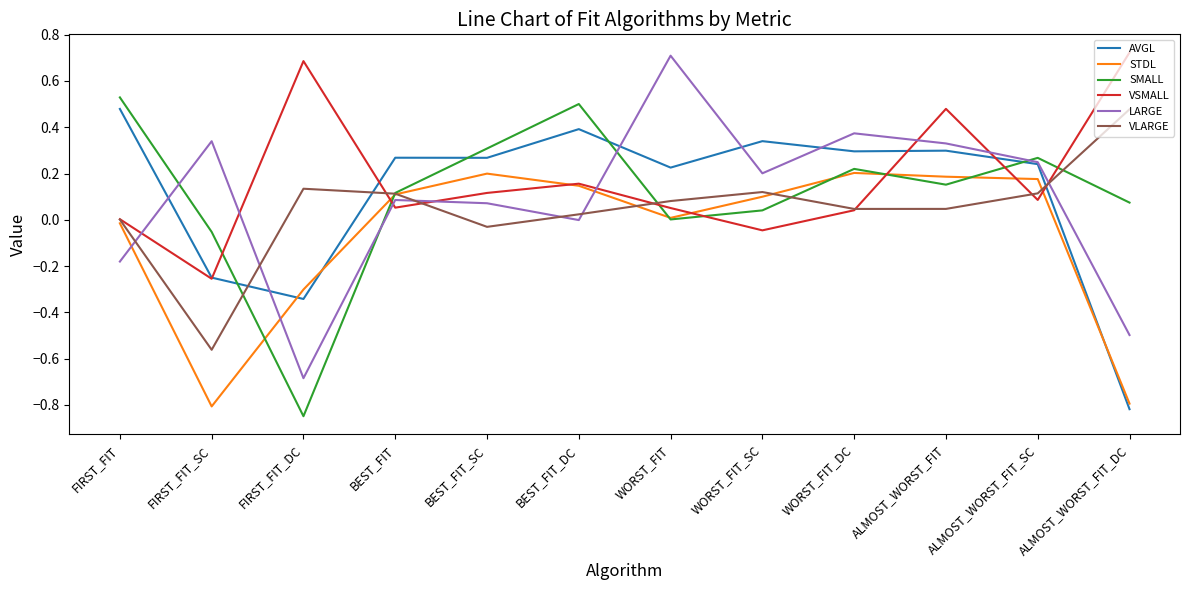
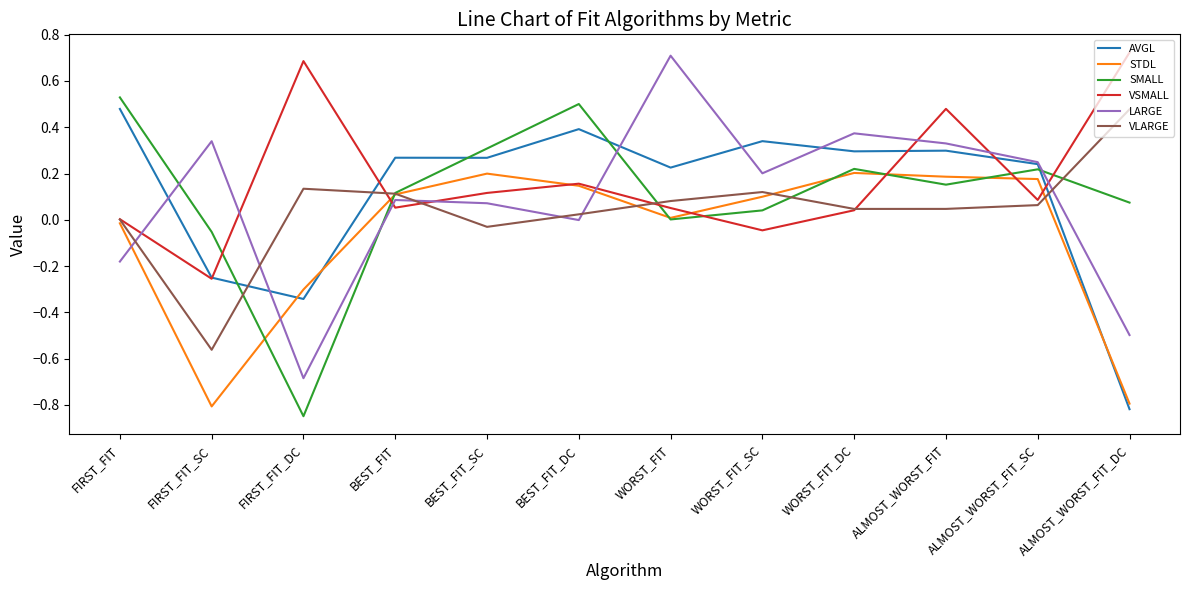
  {
    "AVGL": {
      "FIRST_FIT": 0.48,
      "FIRST_FIT_DC": -0.34,
      "BEST_FIT": 0.27,
      "BEST_FIT_SC": 0.27,
      "BEST_FIT_DC": 0.39,
      "WORST_FIT": 0.23,
      "WORST_FIT_SC": 0.34,
      "WORST_FIT_DC": 0.30,
      "ALMOST_WORST_FIT": 0.30,
      "ALMOST_WORST_FIT_DC": -0.82
    },
    "STDL": {
      "FIRST_FIT": -0.02,
      "FIRST_FIT_SC": -0.81,
      "FIRST_FIT_DC": -0.30,
      "BEST_FIT_SC": 0.20,
      "WORST_FIT_SC": 0.10,
      "WORST_FIT_DC": 0.20,
      "ALMOST_WORST_FIT": 0.19,
      "ALMOST_WORST_FIT_SC": 0.18,
      "ALMOST_WORST_FIT_DC": -0.79
    },
    "SMALL": {
      "FIRST_FIT": 0.53,
      "FIRST_FIT_SC": -0.05,
      "FIRST_FIT_DC": -0.85,
      "BEST_FIT_SC": 0.31,
      "BEST_FIT_DC": 0.50,
      "WORST_FIT_SC": 0.04,
      "WORST_FIT_DC": 0.22,
      "ALMOST_WORST_FIT": 0.15,
-     "ALMOST_WORST_FIT_SC": 0.27,
+     "ALMOST_WORST_FIT_SC": 0.22,
      "ALMOST_WORST_FIT_DC": 0.07
    },
    "VSMALL": {
      "FIRST_FIT_DC": 0.69,
      "BEST_FIT": 0.05,
      "BEST_FIT_SC": 0.12,
      "WORST_FIT": 0.05,
      "WORST_FIT_SC": -0.05,
      "ALMOST_WORST_FIT": 0.48,
      "ALMOST_WORST_FIT_SC": 0.09
    },
    "LARGE": {
      "FIRST_FIT": -0.18,
      "FIRST_FIT_SC": 0.34,
      "FIRST_FIT_DC": -0.69,
      "BEST_FIT": 0.09,
      "BEST_FIT_SC": 0.07,
      "BEST_FIT_DC": 0.00,
      "WORST_FIT": 0.71,
      "WORST_FIT_SC": 0.20,
      "WORST_FIT_DC": 0.37,
      "ALMOST_WORST_FIT": 0.33,
      "ALMOST_WORST_FIT_DC": -0.50
    },
    "VLARGE": {
      "FIRST_FIT_SC": -0.56,
      "FIRST_FIT_DC": 0.13,
      "BEST_FIT_SC": -0.03,
      "BEST_FIT_DC": 0.02,
      "WORST_FIT": 0.08,
      "WORST_FIT_SC": 0.12,
      "ALMOST_WORST_FIT": 0.05,
-     "ALMOST_WORST_FIT_SC": 0.11
+     "ALMOST_WORST_FIT_SC": 0.06
    }
  }
